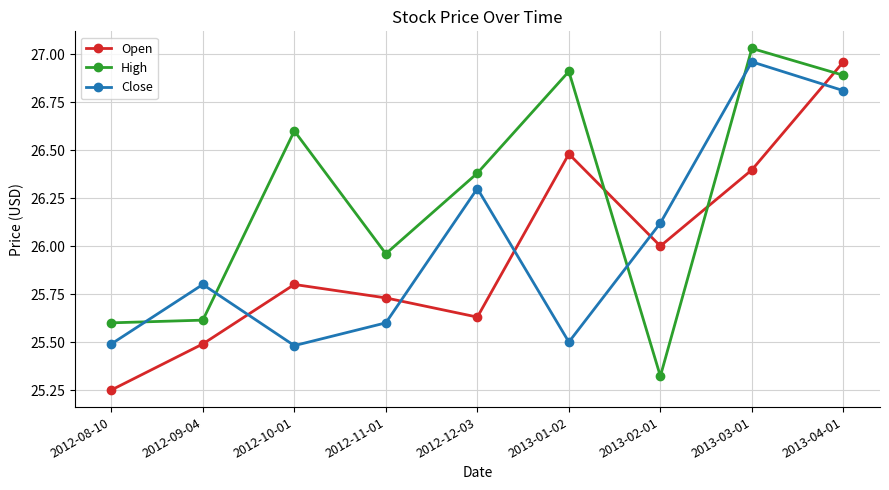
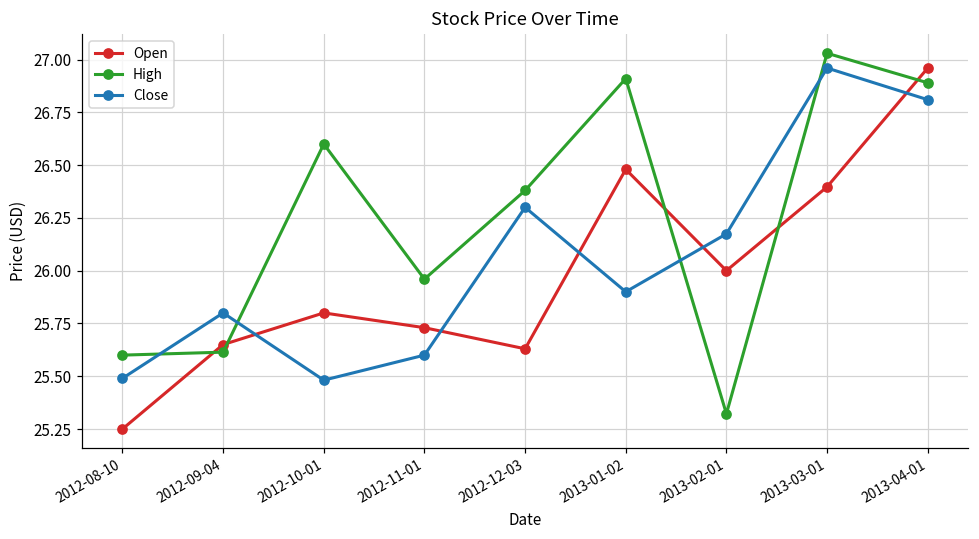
  {
    "Open": {
      "2012-08-10": 25.25,
-     "2012-09-04": 25.49,
+     "2012-09-04": 25.65,
      "2012-10-01": 25.80,
      "2012-11-01": 25.73,
      "2012-12-03": 25.63,
      "2013-01-02": 26.48,
      "2013-02-01": 26.00,
      "2013-03-01": 26.40,
      "2013-04-01": 26.96
    },
    "High": {
      "2012-08-10": 25.60,
      "2012-09-04": 25.61,
      "2012-10-01": 26.60,
      "2012-11-01": 25.96,
      "2012-12-03": 26.38,
      "2013-01-02": 26.91,
      "2013-02-01": 25.32,
      "2013-03-01": 27.03,
      "2013-04-01": 26.89
    },
    "Close": {
      "2012-08-10": 25.49,
      "2012-09-04": 25.80,
      "2012-10-01": 25.48,
      "2012-11-01": 25.60,
      "2012-12-03": 26.30,
-     "2013-01-02": 25.5,
-     "2013-02-01": 26.12,
+     "2013-01-02": 25.9,
+     "2013-02-01": 26.17,
      "2013-03-01": 26.96,
      "2013-04-01": 26.81
    }
  }
